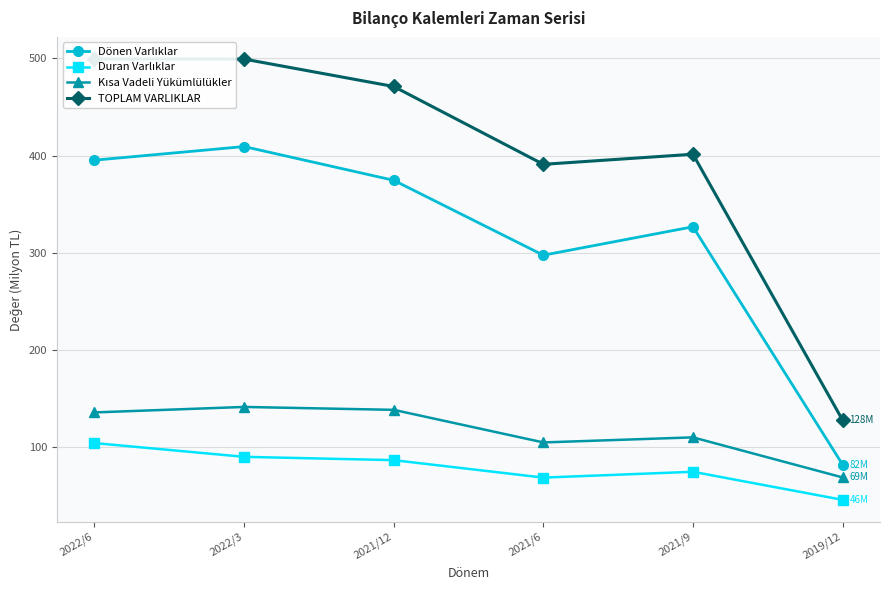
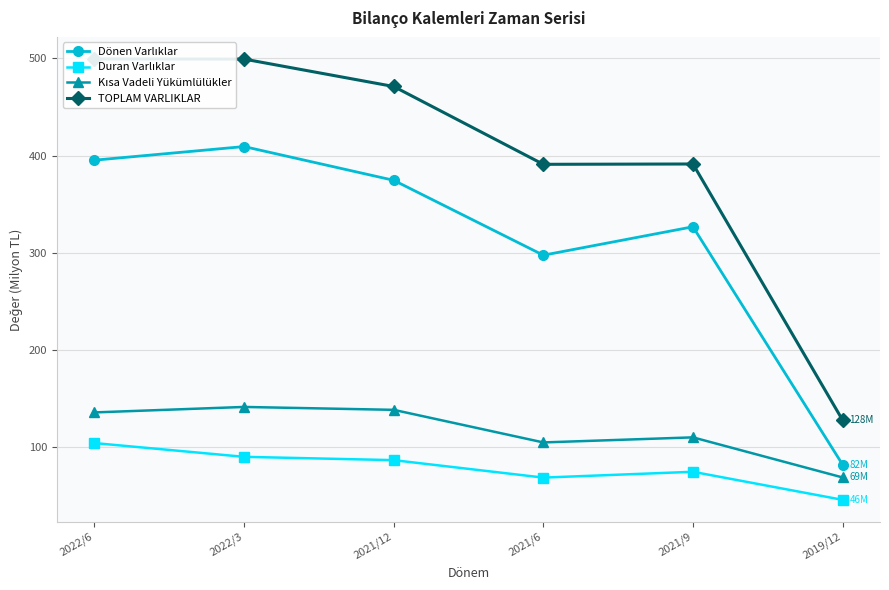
  {
    "TOPLAM VARLIKLAR": {
      "2022/3": 500,
      "2021/12": 470,
      "2021/6": 390,
-     "2021/9": 400
+     "2021/9": 390
    }
  }
